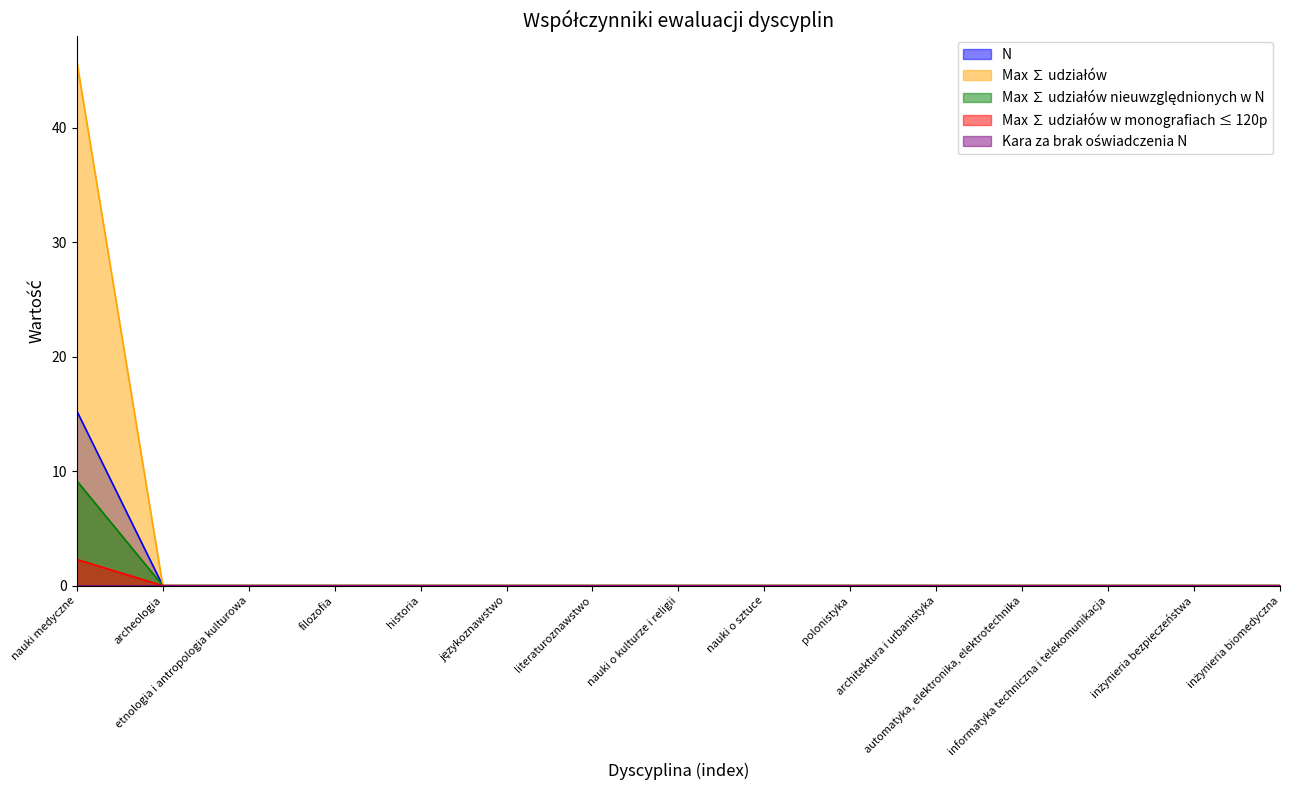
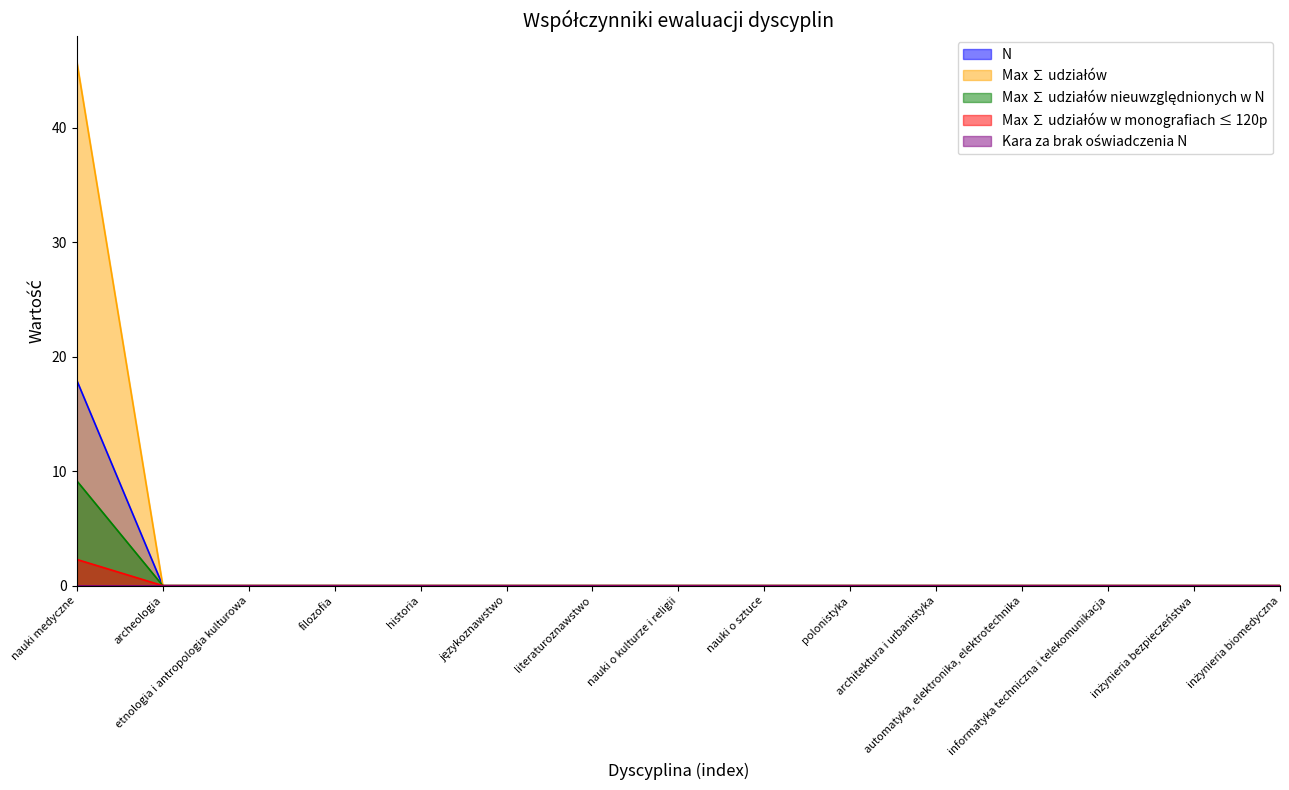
  {
    "N": {
-     "nauki medyczne": 15.3
+     "nauki medyczne": 17.9
    },
    "Max ∑ udziałów": {
      "nauki medyczne": 45.8
    },
    "Max ∑ udziałów nieuwzględnionych w N": {
      "nauki medyczne": 9.2
    },
    "Max ∑ udziałów w monografiach ≤ 120p": {
      "nauki medyczne": 2.3
    },
    "Kara za brak oświadczenia N": {
      "nauki medyczne": 0.0
    }
  }
